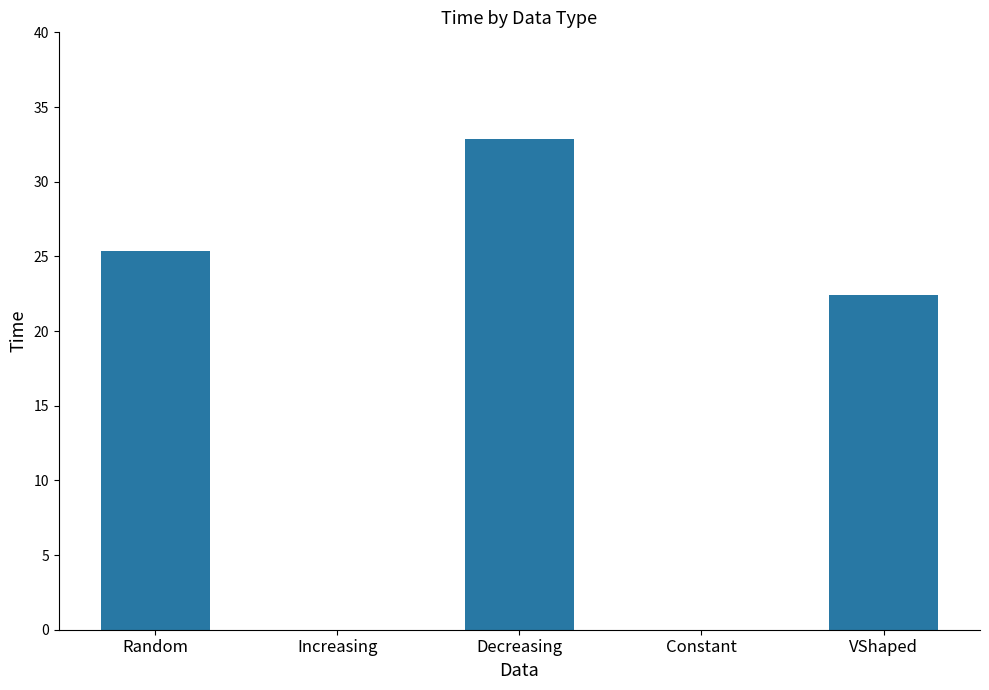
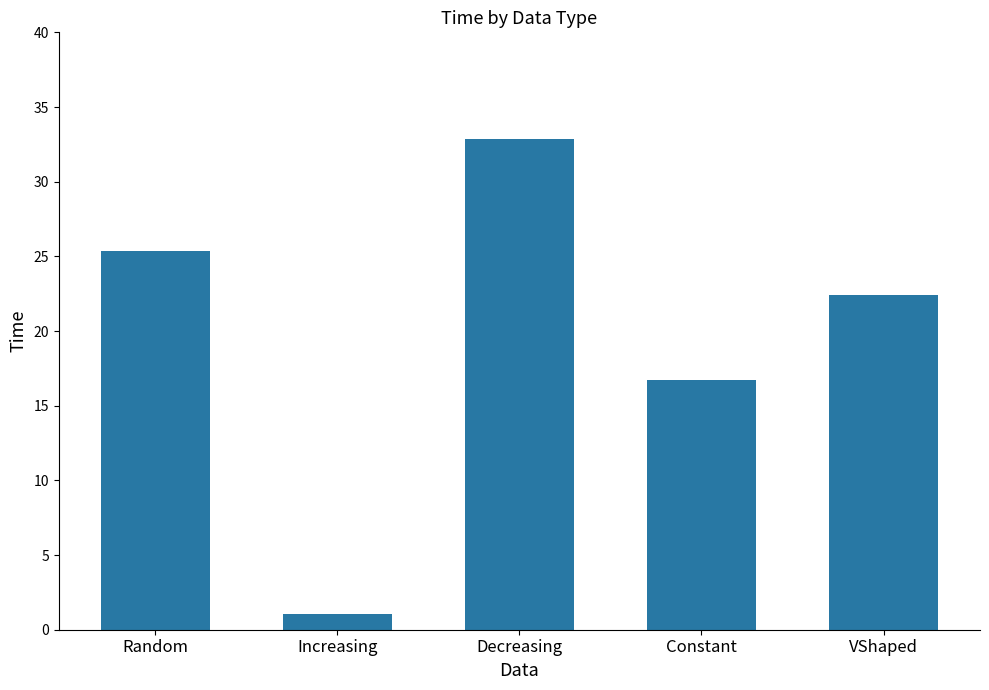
  {
    "Random": 25.3,
-   "Increasing": 0.0,
+   "Increasing": 1.1,
    "Decreasing": 32.9,
-   "Constant": 0.0,
+   "Constant": 16.7,
    "VShaped": 22.4
  }
